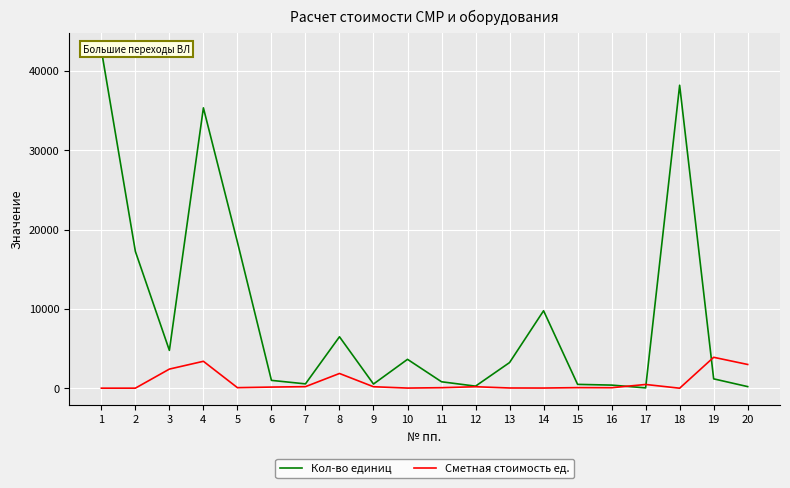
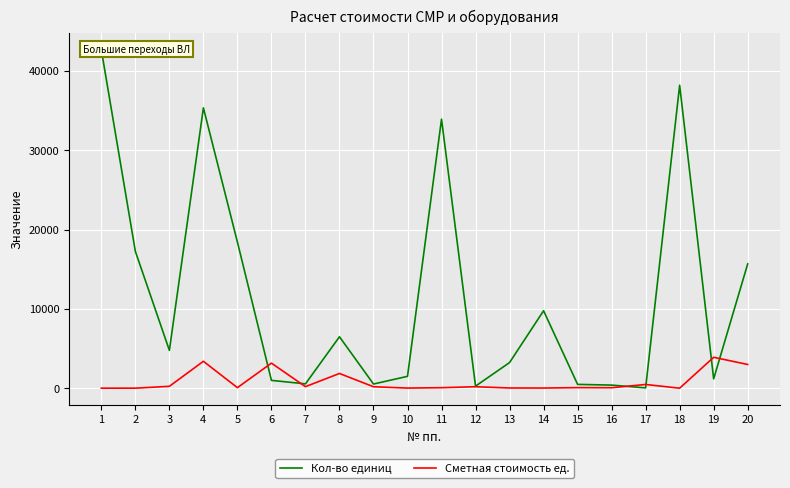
  {
    "Кол-во единиц": {
      "2": 17000,
      "3": 5000,
      "4": 35000,
      "5": 18000,
      "6": 1000,
      "7": 1000,
      "8": 6000,
      "9": 1000,
-     "10": 4000,
-     "11": 1000,
+     "10": 2000,
+     "11": 34000,
      "13": 3000,
      "14": 10000,
      "15": 0,
      "16": 0,
      "17": 0,
      "18": 38000,
      "19": 1000,
-     "20": 0
+     "20": 16000
    },
    "Сметная стоимость ед.": {
      "1": 0,
      "2": 0,
-     "3": 2000,
+     "3": 0,
      "4": 3000,
      "5": 0,
-     "6": 0,
+     "6": 3000,
      "7": 0,
      "8": 2000,
      "9": 0,
      "10": 0,
      "11": 0,
      "13": 0,
      "14": 0,
      "15": 0,
      "16": 0,
      "17": 0,
      "18": 0,
      "19": 4000,
      "20": 3000
    }
  }
